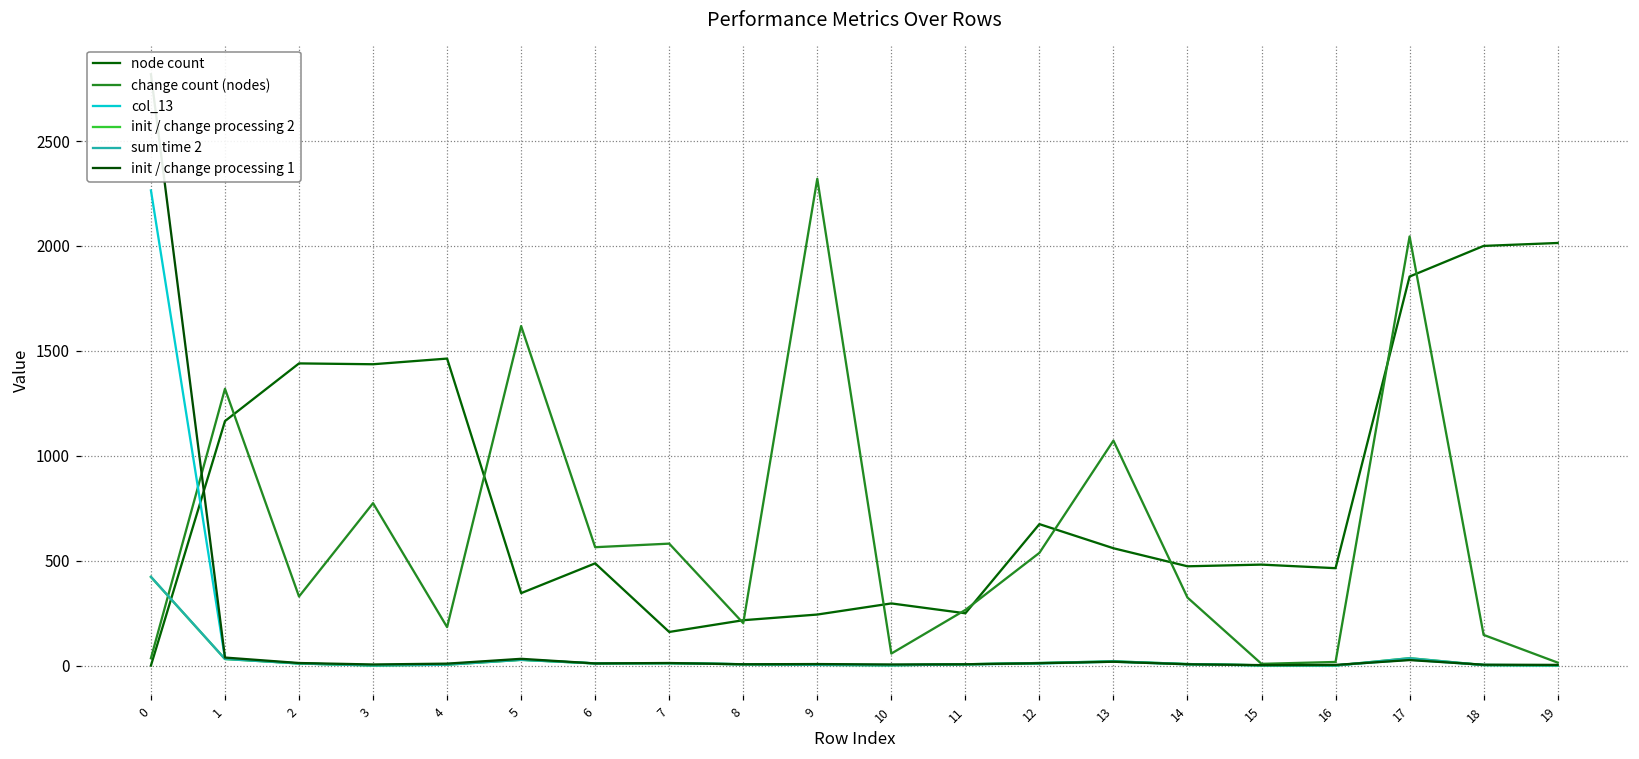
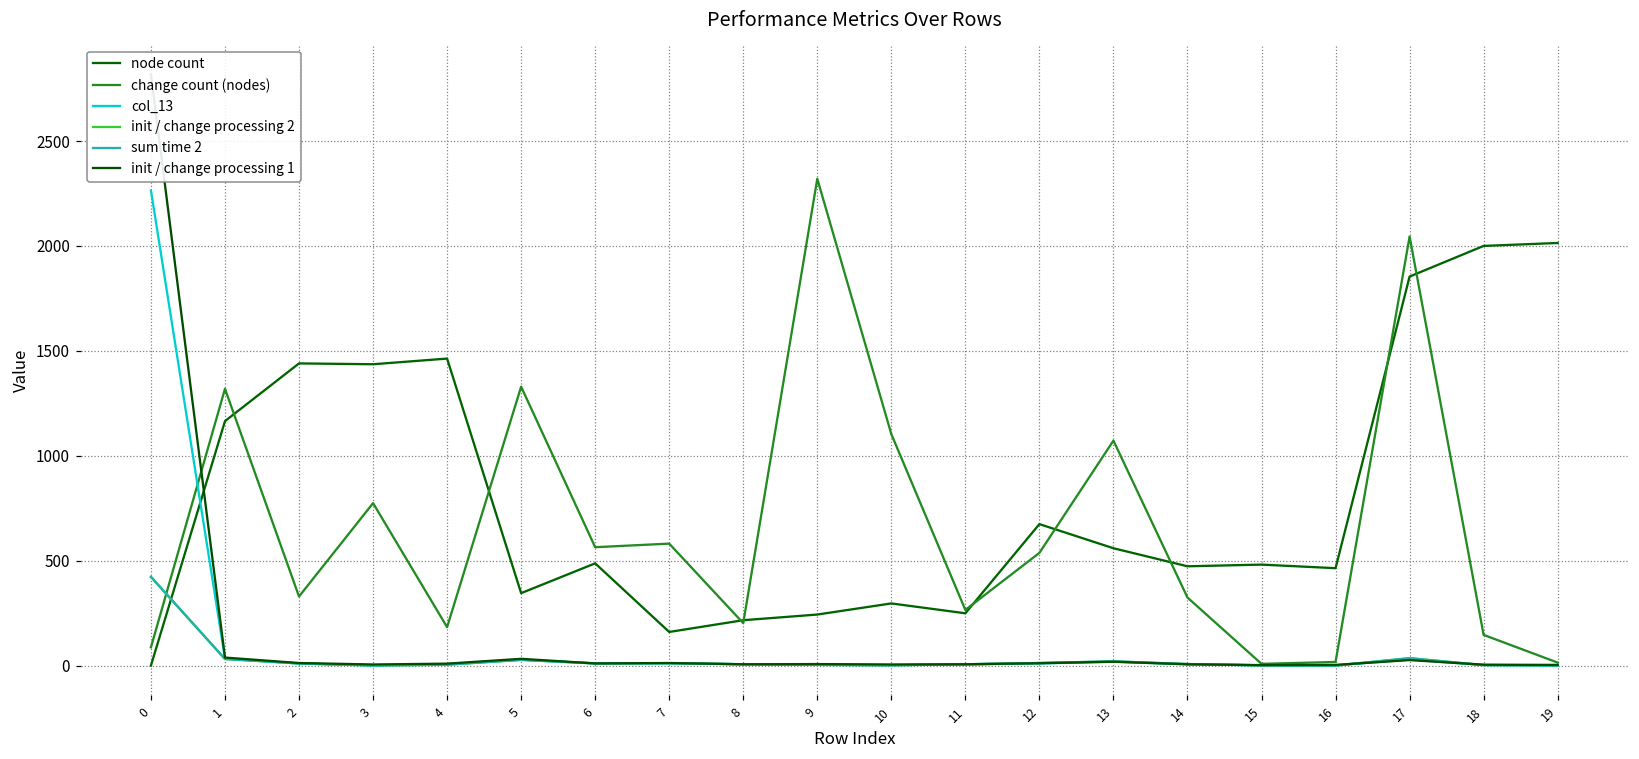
  {
    "change count (nodes)": {
-     "0": 40,
+     "0": 90,
      "1": 1320,
      "2": 330,
      "3": 770,
      "4": 180,
-     "5": 1620,
+     "5": 1330,
      "6": 560,
      "7": 580,
      "8": 200,
      "9": 2320,
-     "10": 60,
+     "10": 1100,
      "11": 270,
      "12": 540,
      "13": 1070,
      "14": 320,
      "16": 20,
      "17": 2050,
      "18": 150
    }
  }
